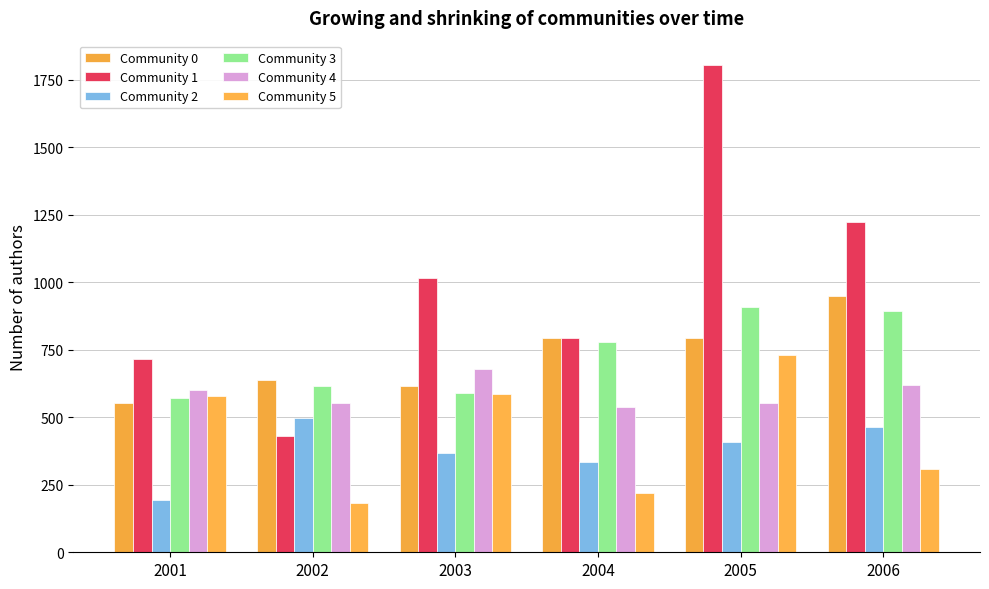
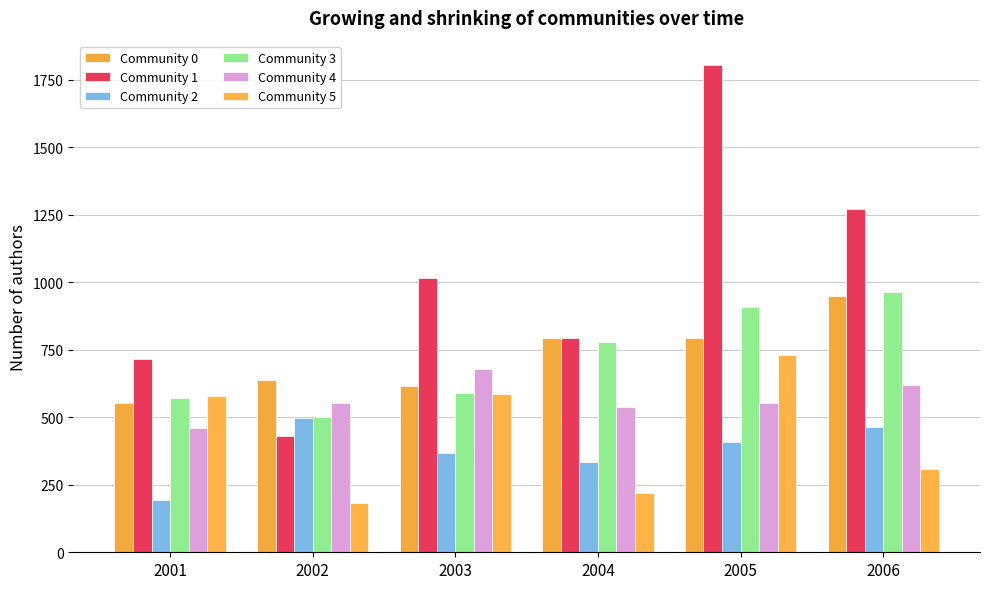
  {
    "Community 1": {
      "2001": 720,
      "2002": 430,
      "2003": 1020,
      "2004": 790,
      "2005": 1810,
-     "2006": 1220
+     "2006": 1270
    },
    "Community 2": {
      "2001": 190,
      "2002": 500,
      "2003": 370,
      "2004": 340,
      "2005": 410,
      "2006": 460
    },
    "Community 3": {
      "2001": 570,
-     "2002": 620,
+     "2002": 500,
      "2003": 590,
      "2004": 780,
      "2005": 910,
-     "2006": 890
+     "2006": 960
    },
    "Community 4": {
-     "2001": 600,
+     "2001": 460,
      "2002": 550,
      "2003": 680,
      "2004": 540,
      "2005": 550,
      "2006": 620
    }
  }
